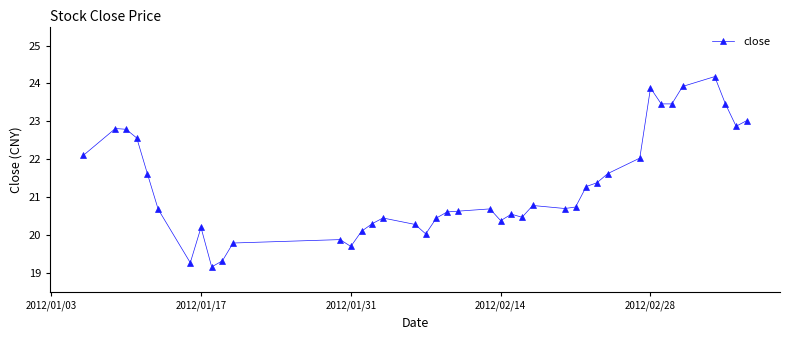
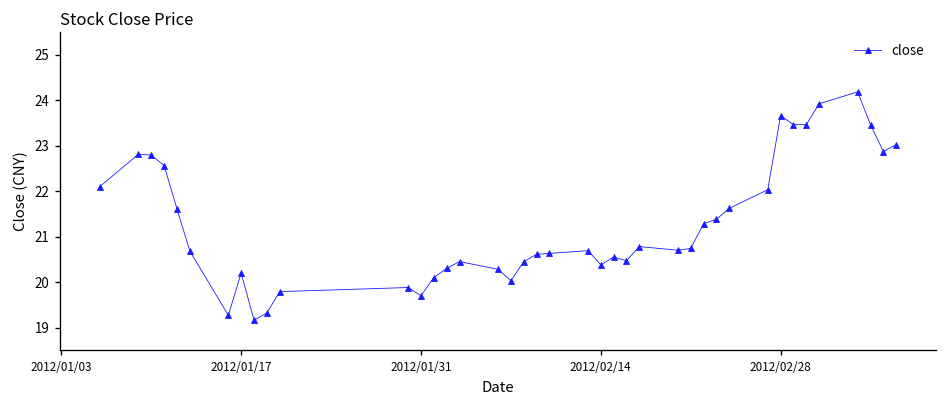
  {
    "2012/01/17": 20.2,
    "2012/01/31": 19.7,
    "2012/02/14": 20.4,
-   "2012/02/28": 23.9
+   "2012/02/28": 23.7
  }
